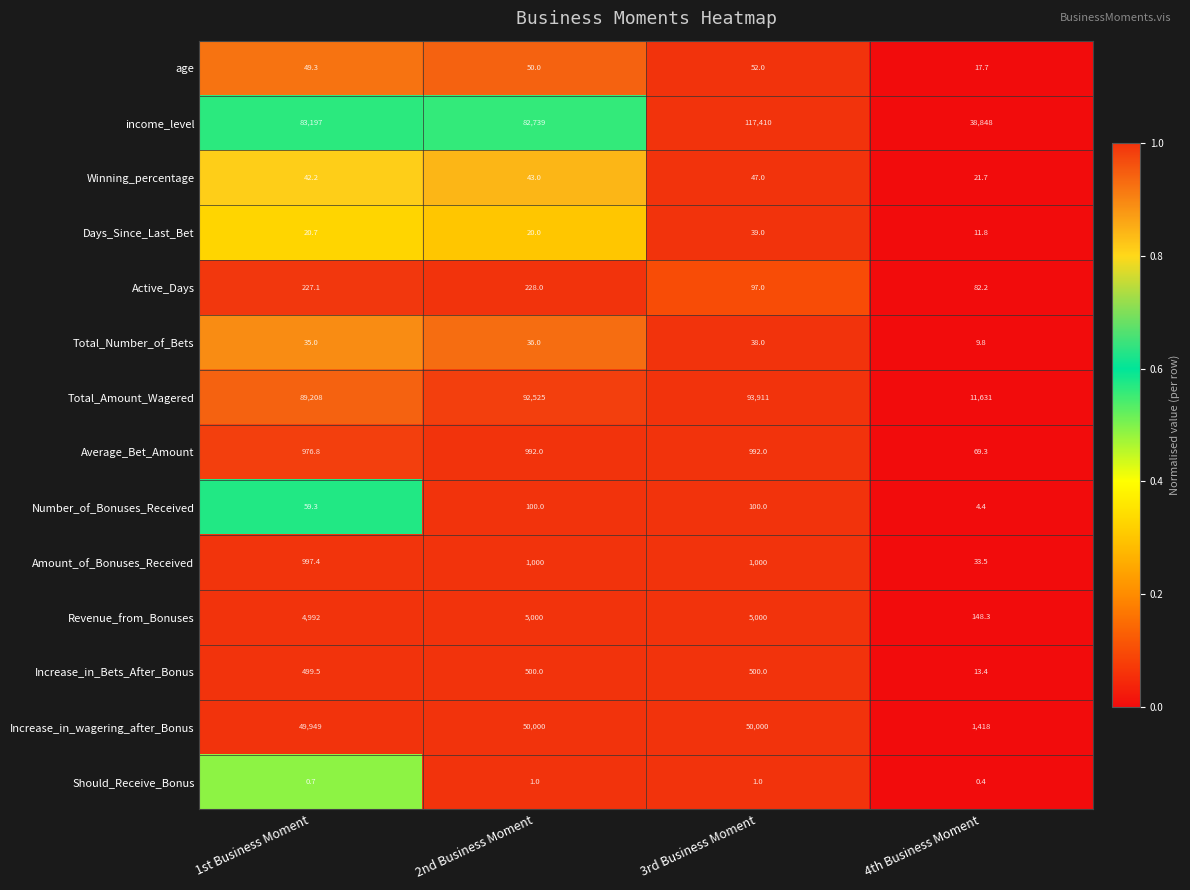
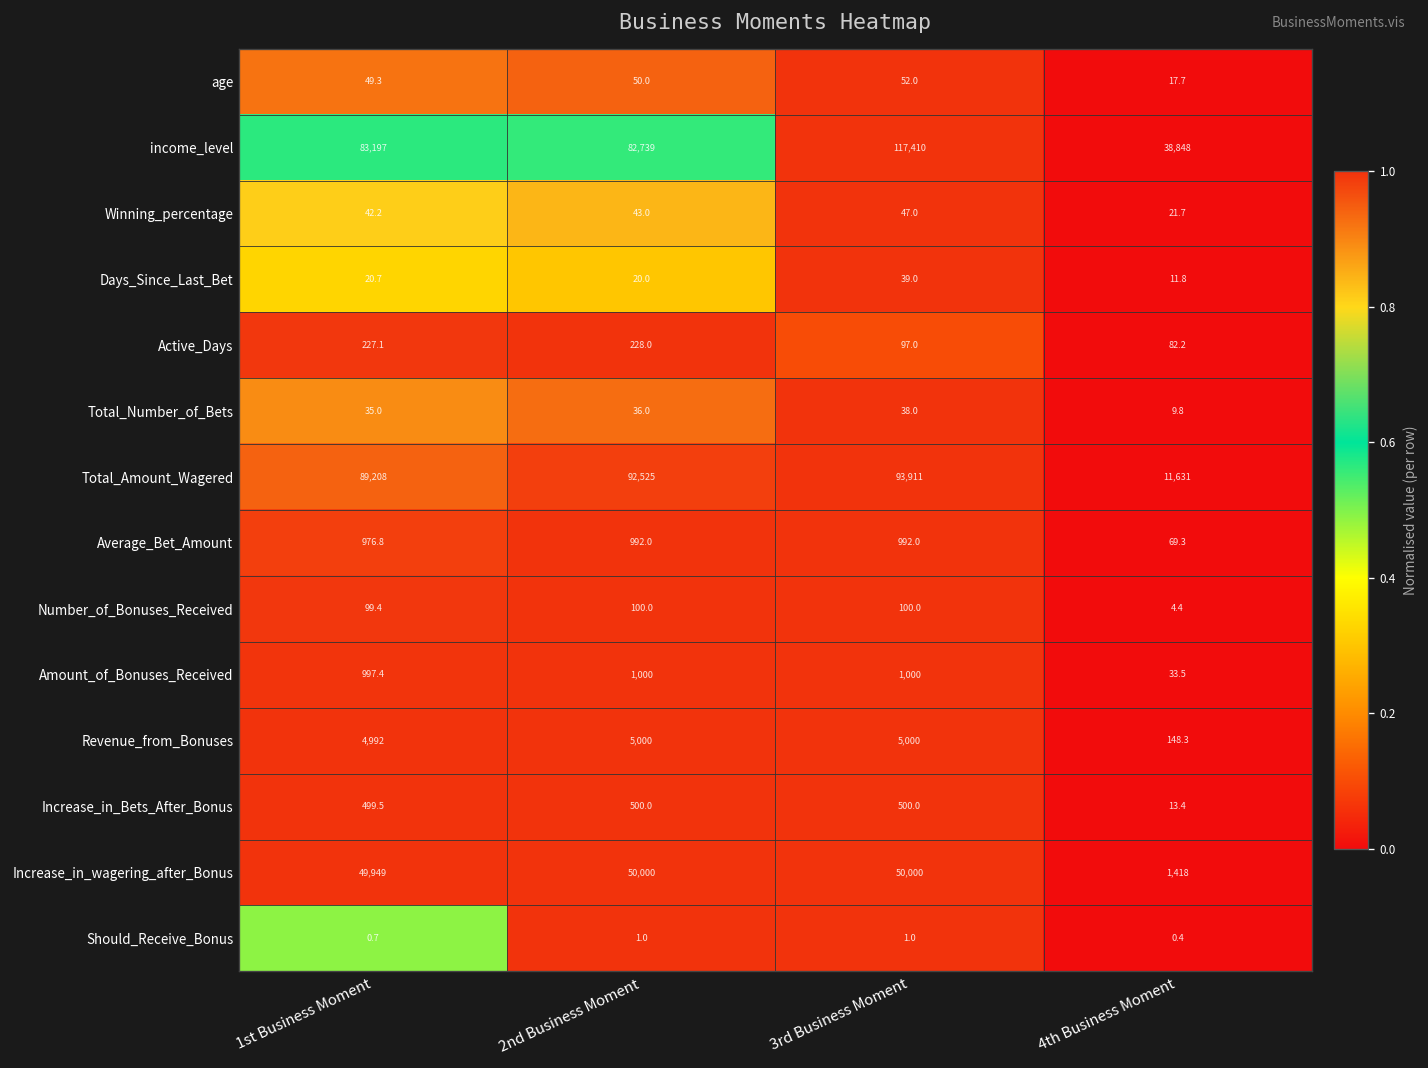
  {
    "age": {
      "1st Business Moment": "49.3",
      "2nd Business Moment": "50.0",
      "3rd Business Moment": "52.0",
      "4th Business Moment": "17.7"
    },
    "income_level": {
      "1st Business Moment": "83,197",
      "2nd Business Moment": "82,739",
      "3rd Business Moment": "117,410",
      "4th Business Moment": "38,848"
    },
    "Winning_percentage": {
      "1st Business Moment": "42.2",
      "2nd Business Moment": "43.0",
      "3rd Business Moment": "47.0",
      "4th Business Moment": "21.7"
    },
    "Days_Since_Last_Bet": {
      "1st Business Moment": "20.7",
      "2nd Business Moment": "20.0",
      "3rd Business Moment": "39.0",
      "4th Business Moment": "11.8"
    },
    "Active_Days": {
      "1st Business Moment": "227.1",
      "2nd Business Moment": "228.0",
      "3rd Business Moment": "97.0",
      "4th Business Moment": "82.2"
    },
    "Total_Number_of_Bets": {
      "1st Business Moment": "35.0",
      "2nd Business Moment": "36.0",
      "3rd Business Moment": "38.0",
      "4th Business Moment": "9.8"
    },
    "Total_Amount_Wagered": {
      "1st Business Moment": "89,208",
      "2nd Business Moment": "92,525",
      "3rd Business Moment": "93,911",
      "4th Business Moment": "11,631"
    },
    "Average_Bet_Amount": {
      "1st Business Moment": "976.8",
      "2nd Business Moment": "992.0",
      "3rd Business Moment": "992.0",
      "4th Business Moment": "69.3"
    },
    "Number_of_Bonuses_Received": {
-     "1st Business Moment": "59.3",
+     "1st Business Moment": "99.4",
      "2nd Business Moment": "100.0",
      "3rd Business Moment": "100.0",
      "4th Business Moment": "4.4"
    },
    "Amount_of_Bonuses_Received": {
      "1st Business Moment": "997.4",
      "2nd Business Moment": "1,000",
      "3rd Business Moment": "1,000",
      "4th Business Moment": "33.5"
    },
    "Revenue_from_Bonuses": {
      "1st Business Moment": "4,992",
      "2nd Business Moment": "5,000",
      "3rd Business Moment": "5,000",
      "4th Business Moment": "148.3"
    },
    "Increase_in_Bets_After_Bonus": {
      "1st Business Moment": "499.5",
      "2nd Business Moment": "500.0",
      "3rd Business Moment": "500.0",
      "4th Business Moment": "13.4"
    },
    "Increase_in_wagering_after_Bonus": {
      "1st Business Moment": "49,949",
      "2nd Business Moment": "50,000",
      "3rd Business Moment": "50,000",
      "4th Business Moment": "1,418"
    },
    "Should_Receive_Bonus": {
      "1st Business Moment": "0.7",
      "2nd Business Moment": "1.0",
      "3rd Business Moment": "1.0",
      "4th Business Moment": "0.4"
    }
  }
